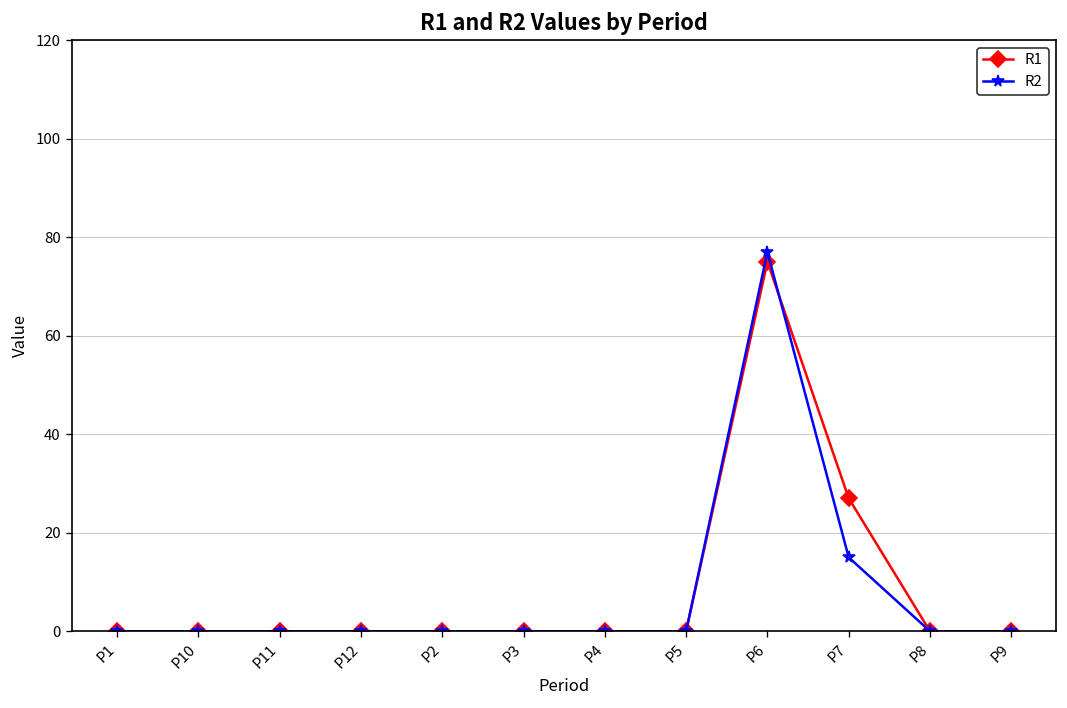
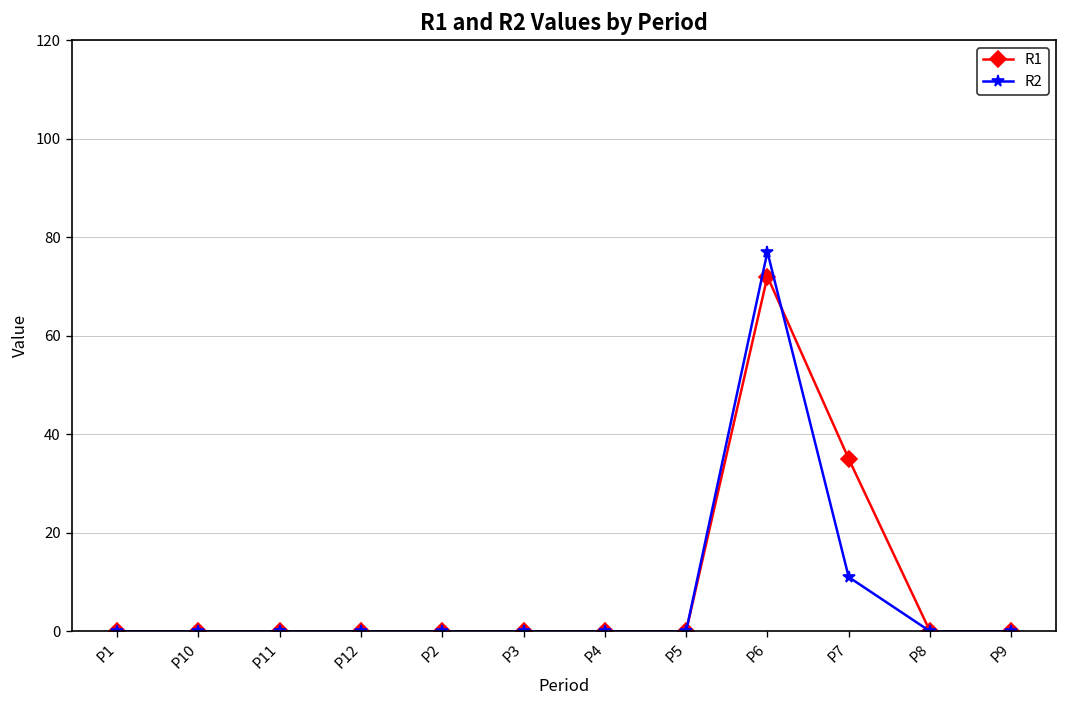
  {
    "R1": {
-     "P6": 75,
-     "P7": 27
+     "P6": 72,
+     "P7": 35
    },
    "R2": {
      "P6": 77,
-     "P7": 15
+     "P7": 11
    }
  }
